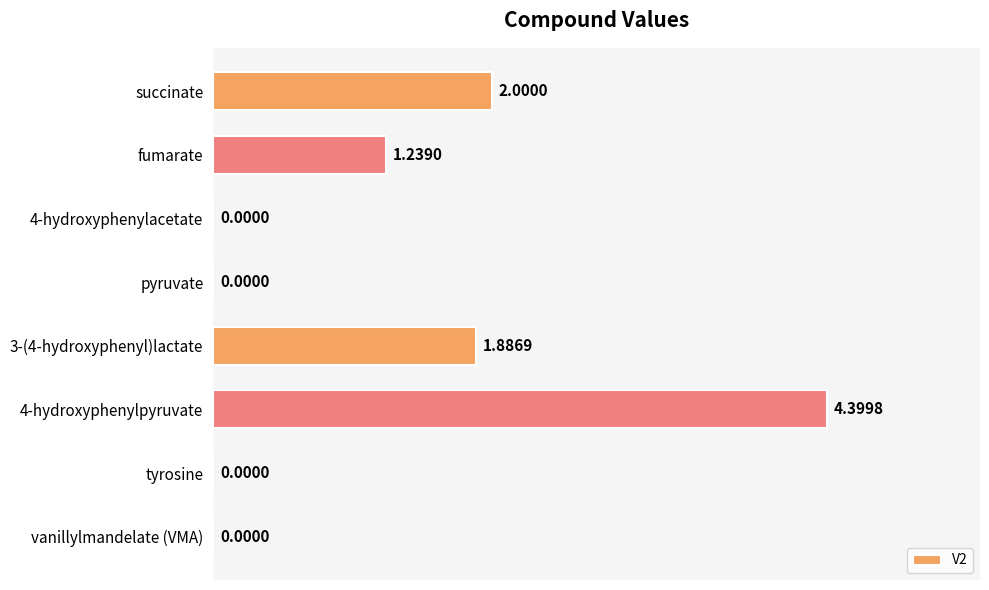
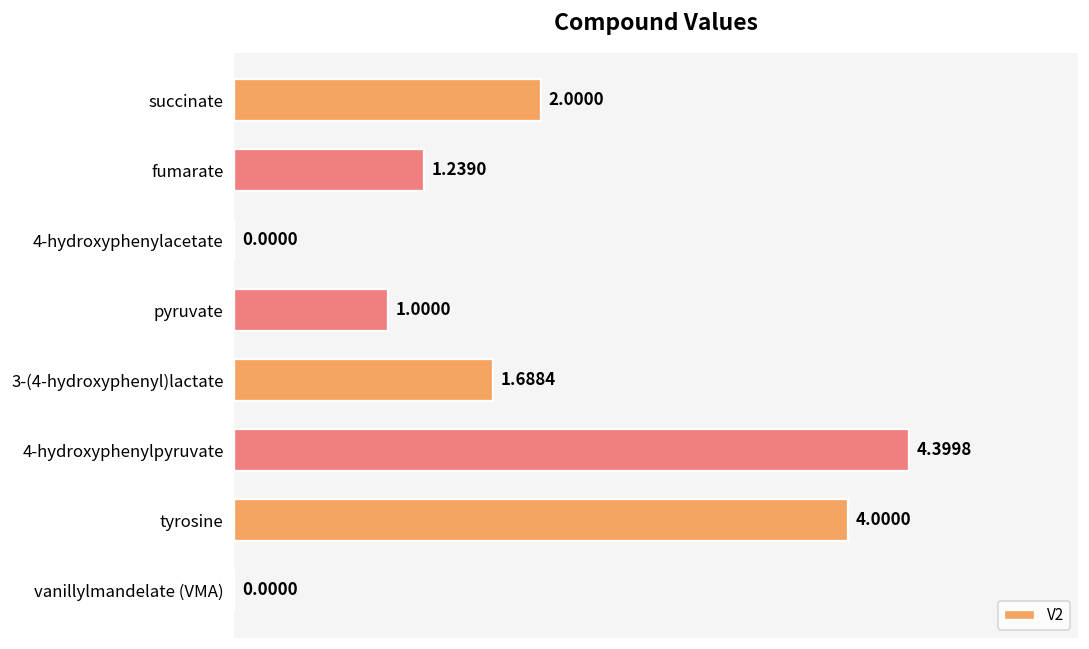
  {
    "succinate": 2.0000,
    "fumarate": 1.2390,
    "4-hydroxyphenylacetate": 0.0000,
-   "pyruvate": 0.0000,
-   "3-(4-hydroxyphenyl)lactate": 1.8869,
+   "pyruvate": 1.0000,
+   "3-(4-hydroxyphenyl)lactate": 1.6884,
    "4-hydroxyphenylpyruvate": 4.3998,
-   "tyrosine": 0.0000,
+   "tyrosine": 4.0000,
    "vanillylmandelate (VMA)": 0.0000
  }
